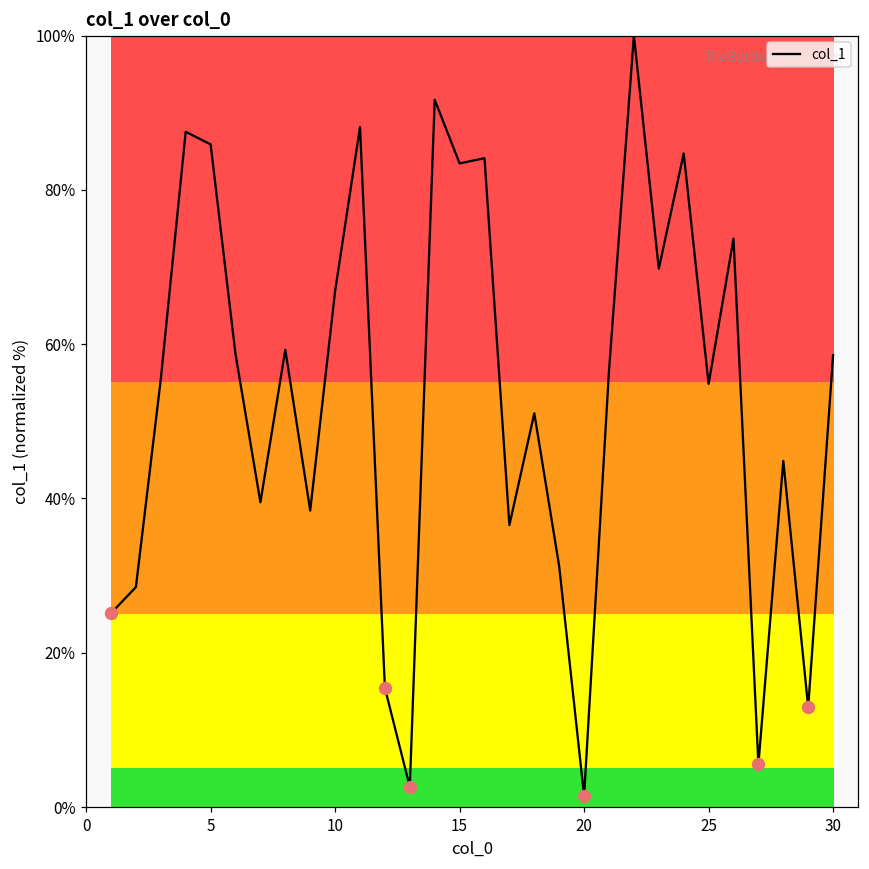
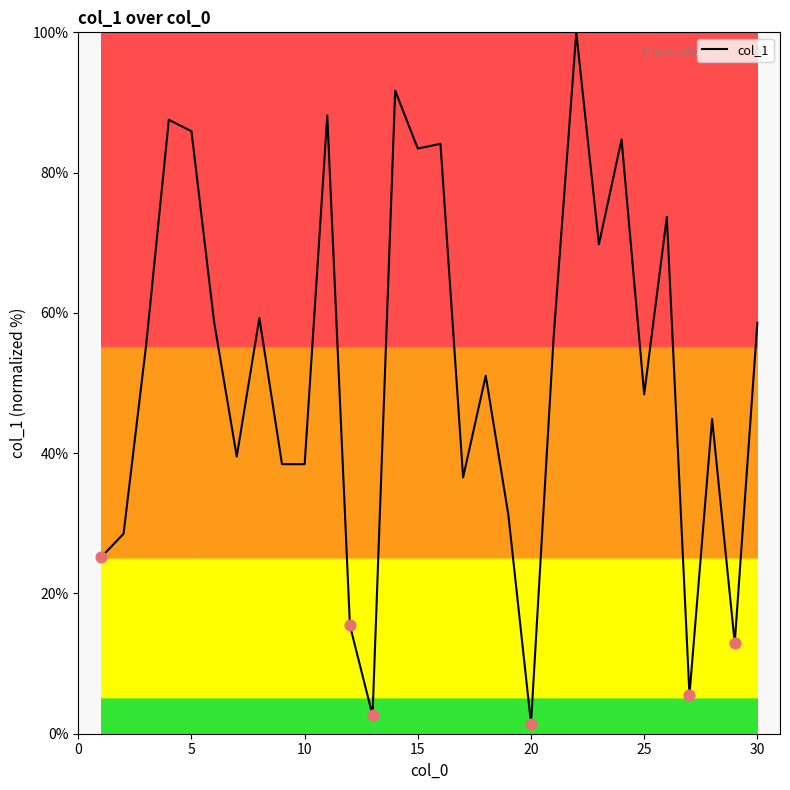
  {
    "col_1": {
      "5": "86%",
-     "10": "67%",
+     "10": "38%",
      "15": "83%",
-     "25": "55%",
+     "25": "48%",
      "30": "59%"
    }
  }
